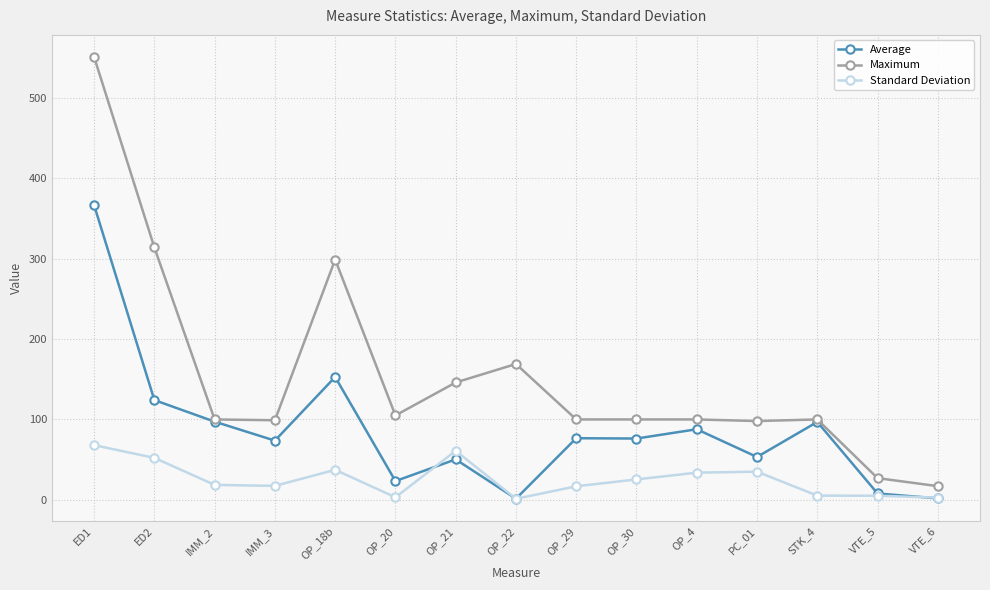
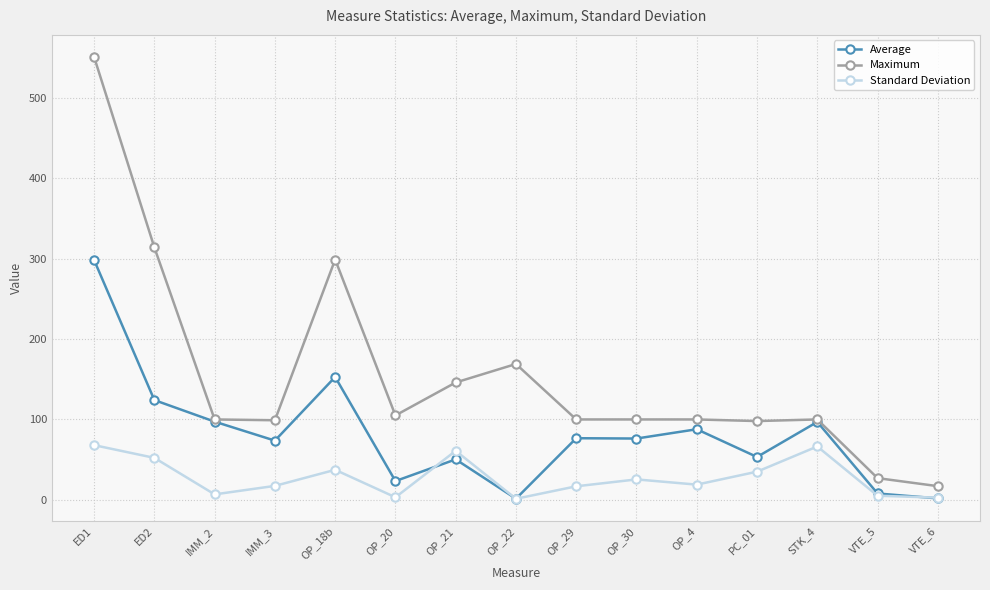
  {
    "Average": {
-     "ED1": 370,
+     "ED1": 300,
      "ED2": 120,
      "IMM_3": 70,
      "OP_18b": 150,
      "OP_20": 20,
      "OP_21": 50,
      "OP_29": 80,
      "OP_30": 80,
      "OP_4": 90,
      "PC_01": 50
    },
    "Maximum": {
      "ED1": 550,
      "ED2": 310,
      "IMM_3": 100,
      "OP_18b": 300,
      "OP_20": 110,
      "OP_21": 150,
      "OP_22": 170,
      "OP_29": 100,
      "OP_30": 100,
      "OP_4": 100,
      "PC_01": 100,
      "VTE_5": 30,
      "VTE_6": 20
    },
    "Standard Deviation": {
      "ED1": 70,
      "ED2": 50,
-     "IMM_2": 20,
+     "IMM_2": 10,
      "IMM_3": 20,
      "OP_18b": 40,
      "OP_20": 0,
      "OP_21": 60,
      "OP_29": 20,
      "OP_30": 30,
-     "OP_4": 30,
+     "OP_4": 20,
      "PC_01": 40,
-     "STK_4": 10
+     "STK_4": 70
    }
  }
